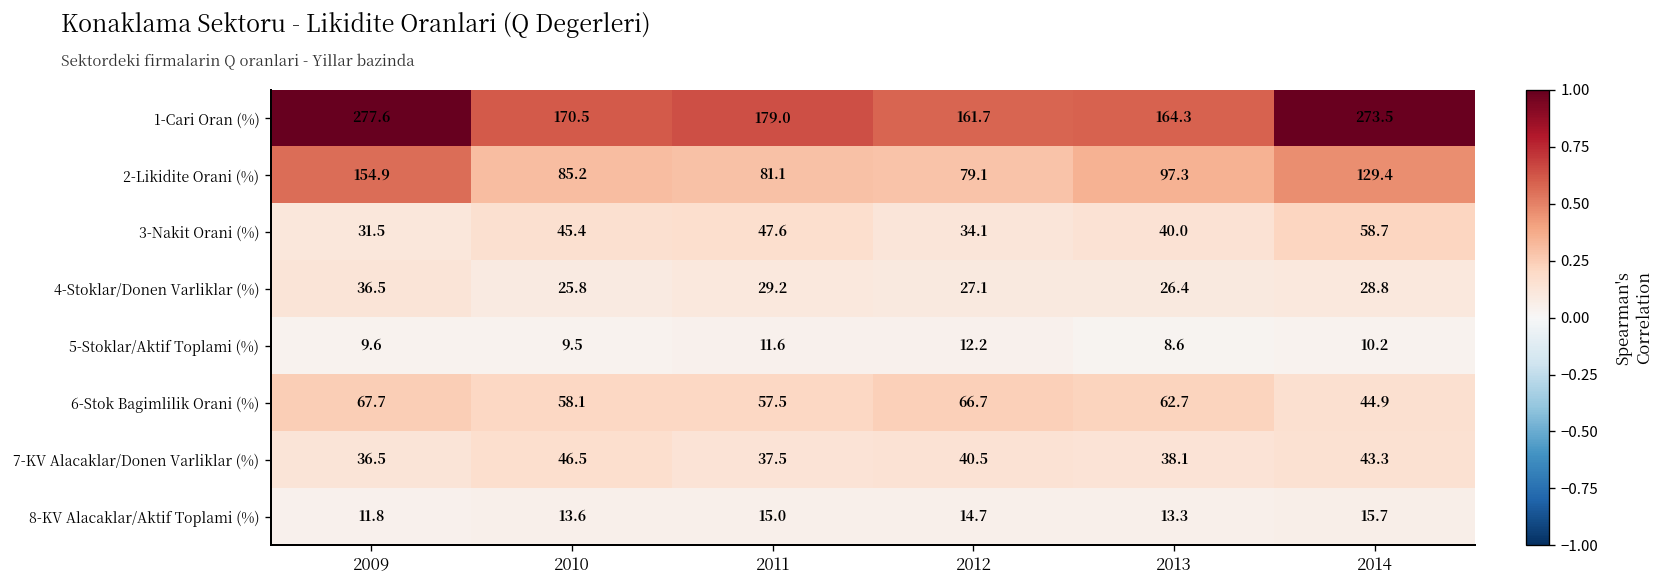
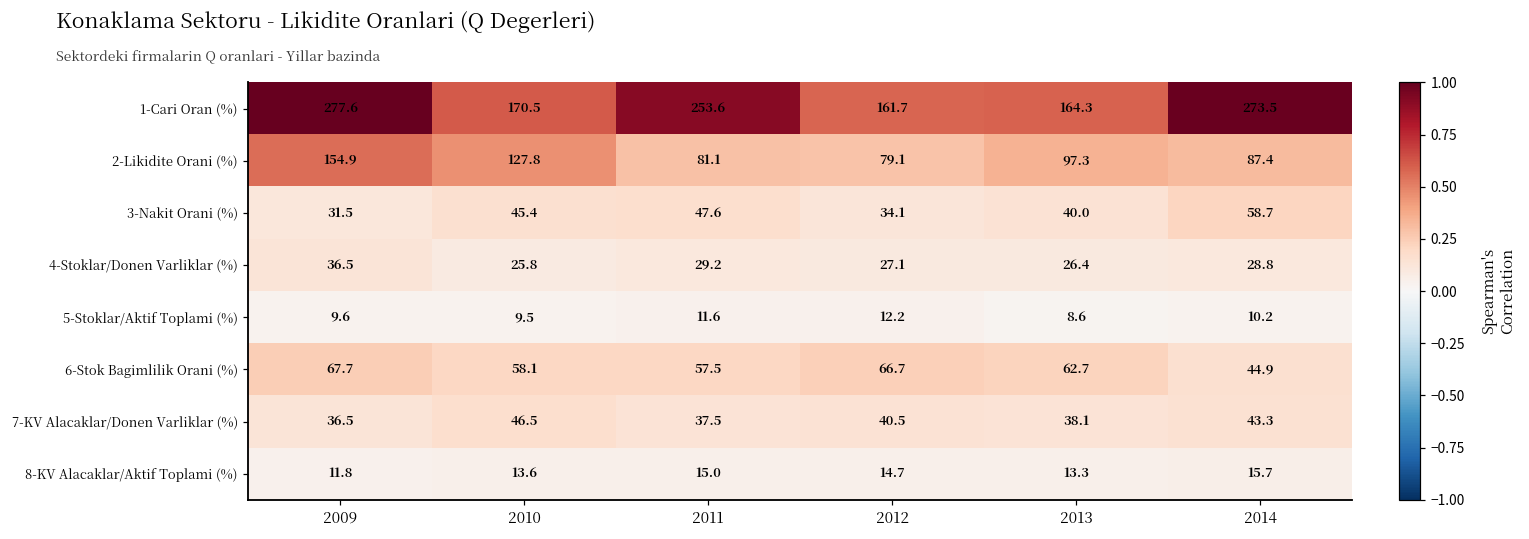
  {
    "1-Cari Oran (%)": {
      "2009": 277.6,
      "2010": 170.5,
-     "2011": 179.0,
+     "2011": 253.6,
      "2012": 161.7,
      "2013": 164.3,
      "2014": 273.5
    },
    "2-Likidite Orani (%)": {
      "2009": 154.9,
-     "2010": 85.2,
+     "2010": 127.8,
      "2011": 81.1,
      "2012": 79.1,
      "2013": 97.3,
-     "2014": 129.4
+     "2014": 87.4
    },
    "3-Nakit Orani (%)": {
      "2009": 31.5,
      "2010": 45.4,
      "2011": 47.6,
      "2012": 34.1,
      "2013": 40.0,
      "2014": 58.7
    },
    "4-Stoklar/Donen Varliklar (%)": {
      "2009": 36.5,
      "2010": 25.8,
      "2011": 29.2,
      "2012": 27.1,
      "2013": 26.4,
      "2014": 28.8
    },
    "5-Stoklar/Aktif Toplami (%)": {
      "2009": 9.6,
      "2010": 9.5,
      "2011": 11.6,
      "2012": 12.2,
      "2013": 8.6,
      "2014": 10.2
    },
    "6-Stok Bagimlilik Orani (%)": {
      "2009": 67.7,
      "2010": 58.1,
      "2011": 57.5,
      "2012": 66.7,
      "2013": 62.7,
      "2014": 44.9
    },
    "7-KV Alacaklar/Donen Varliklar (%)": {
      "2009": 36.5,
      "2010": 46.5,
      "2011": 37.5,
      "2012": 40.5,
      "2013": 38.1,
      "2014": 43.3
    },
    "8-KV Alacaklar/Aktif Toplami (%)": {
      "2009": 11.8,
      "2010": 13.6,
      "2011": 15.0,
      "2012": 14.7,
      "2013": 13.3,
      "2014": 15.7
    }
  }
